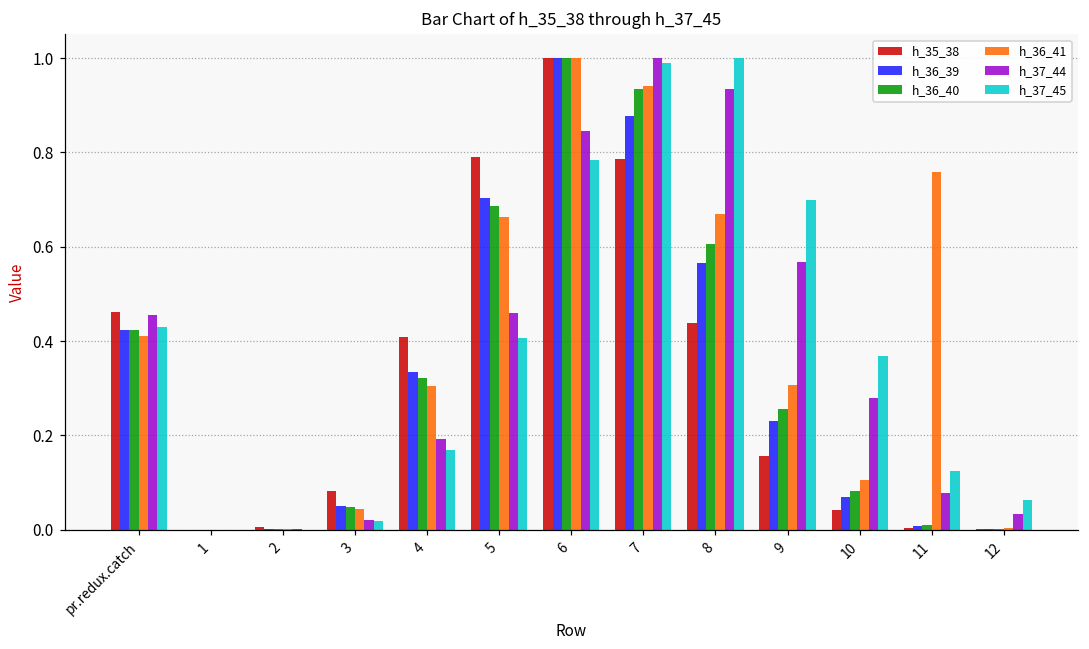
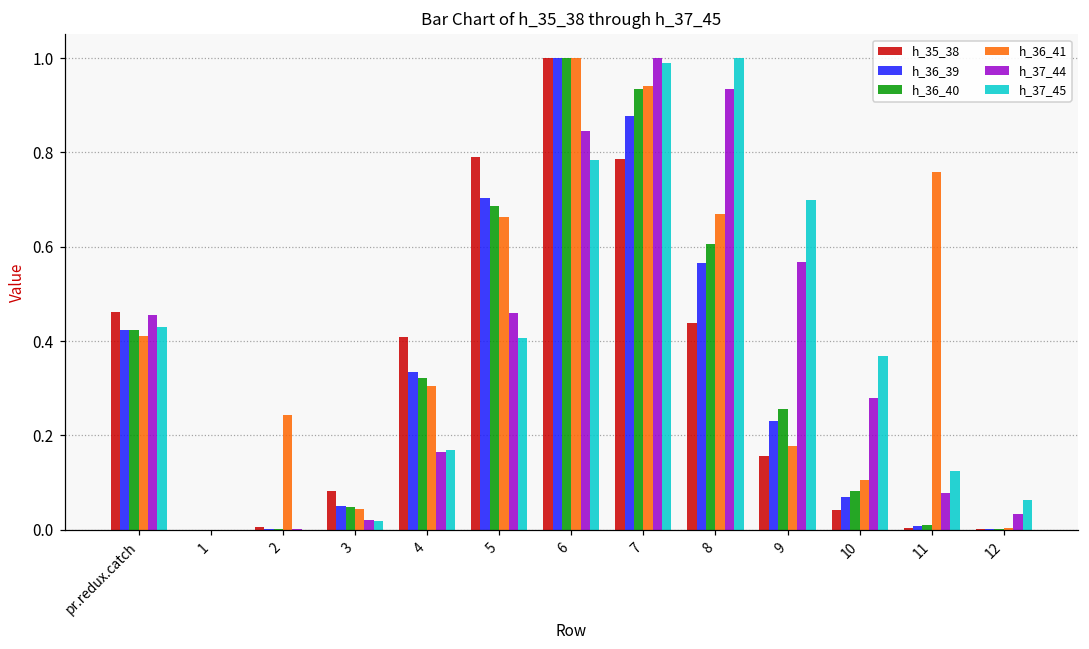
  {
    "h_35_38": {
      "pr.redux.catch": 0.46,
      "1": 0.00,
      "3": 0.08,
      "4": 0.41,
      "5": 0.79,
      "6": 1.00,
      "7": 0.79,
      "8": 0.44,
      "9": 0.16,
      "10": 0.04
    },
    "h_36_39": {
      "pr.redux.catch": 0.42,
      "1": 0.00,
      "3": 0.05,
      "4": 0.33,
      "5": 0.70,
      "6": 1.00,
      "7": 0.88,
      "8": 0.57,
      "9": 0.23,
      "10": 0.07,
      "11": 0.01
    },
    "h_36_40": {
      "pr.redux.catch": 0.42,
      "1": 0.00,
      "3": 0.05,
      "4": 0.32,
      "5": 0.69,
      "6": 1.00,
      "7": 0.93,
      "8": 0.61,
      "9": 0.26,
      "10": 0.08,
      "11": 0.01
    },
    "h_36_41": {
      "pr.redux.catch": 0.41,
      "1": 0.00,
-     "2": 0.00,
+     "2": 0.24,
      "3": 0.04,
      "4": 0.31,
      "5": 0.66,
      "6": 1.00,
      "7": 0.94,
      "8": 0.67,
-     "9": 0.31,
+     "9": 0.18,
      "10": 0.10,
      "11": 0.76
    },
    "h_37_44": {
      "pr.redux.catch": 0.46,
      "1": 0.00,
      "3": 0.02,
-     "4": 0.19,
+     "4": 0.17,
      "5": 0.46,
      "6": 0.85,
      "7": 1.00,
      "8": 0.93,
      "9": 0.57,
      "10": 0.28,
      "11": 0.08,
      "12": 0.03
    },
    "h_37_45": {
      "pr.redux.catch": 0.43,
      "1": 0.00,
      "3": 0.02,
      "4": 0.17,
      "5": 0.41,
      "6": 0.78,
      "7": 0.99,
      "8": 1.00,
      "9": 0.70,
      "10": 0.37,
      "11": 0.13,
      "12": 0.06
    }
  }
